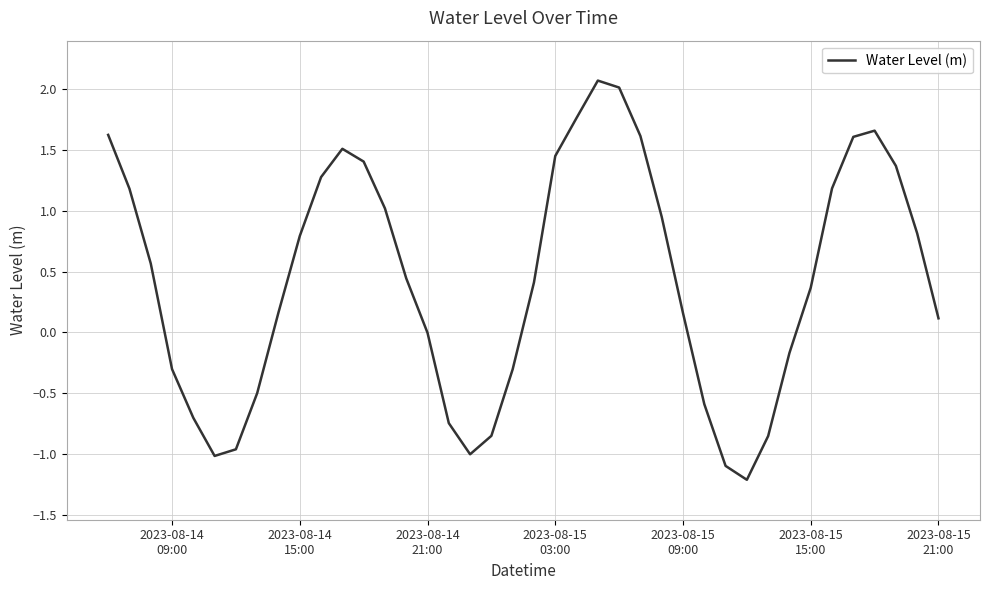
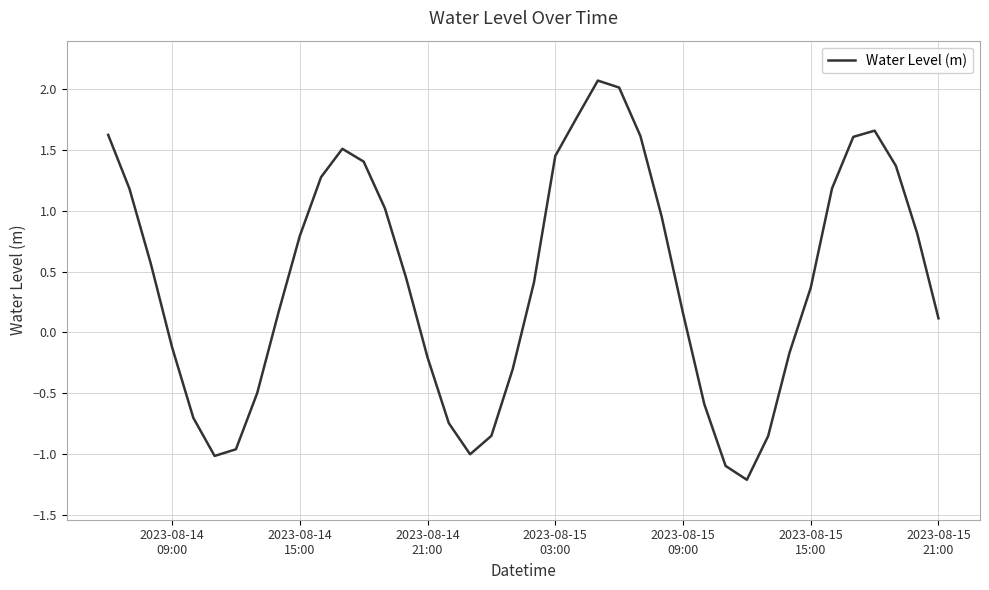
  {
-   "2023-08-14 09:00": -0.30,
+   "2023-08-14 09:00": -0.12,
    "2023-08-14 15:00": 0.79,
-   "2023-08-14 21:00": 0.00,
+   "2023-08-14 21:00": -0.21,
    "2023-08-15 03:00": 1.45,
    "2023-08-15 09:00": 0.16,
    "2023-08-15 15:00": 0.37,
    "2023-08-15 21:00": 0.12
  }
